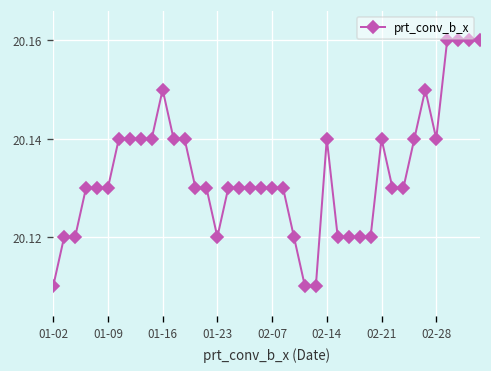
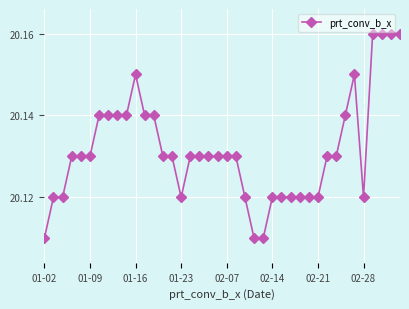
  {
    "01-02": 20.11,
    "01-09": 20.13,
    "01-16": 20.15,
    "01-23": 20.12,
    "02-07": 20.13,
-   "02-14": 20.14,
-   "02-21": 20.14,
-   "02-28": 20.14
+   "02-14": 20.12,
+   "02-21": 20.12,
+   "02-28": 20.12
  }
